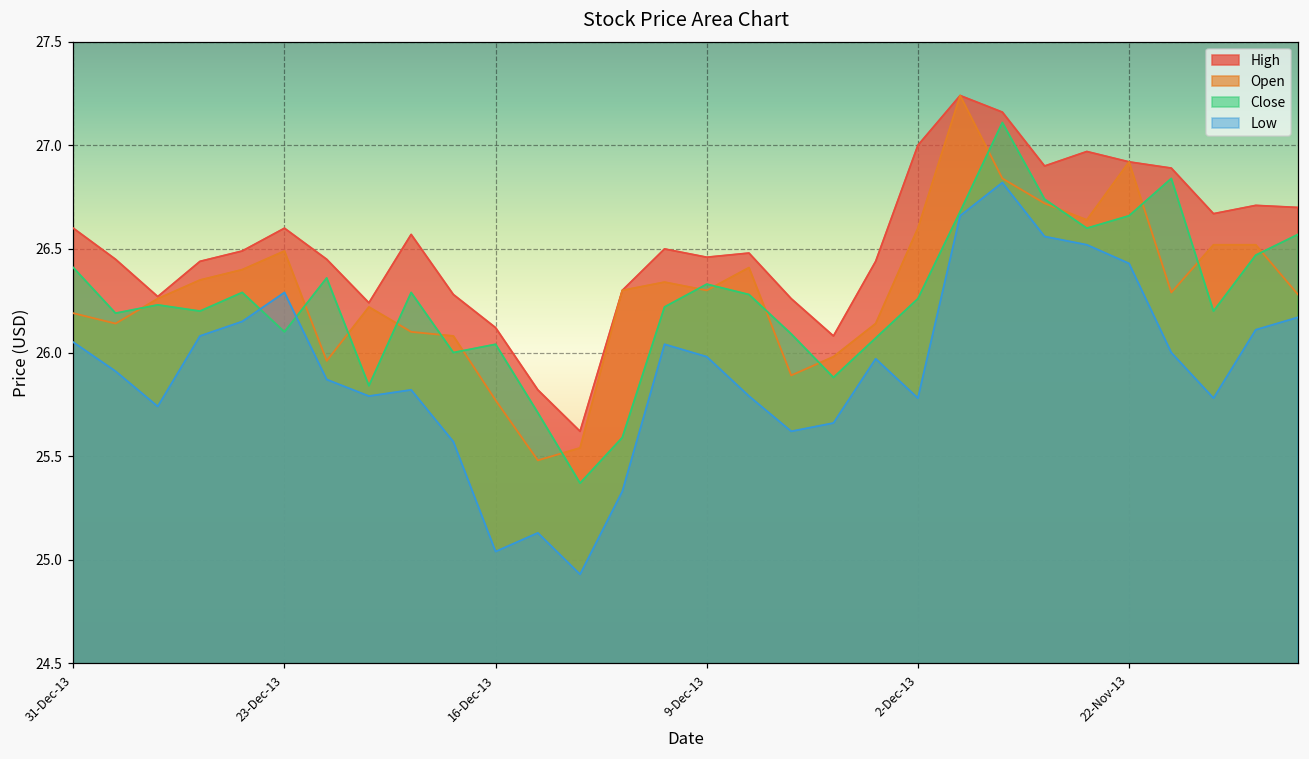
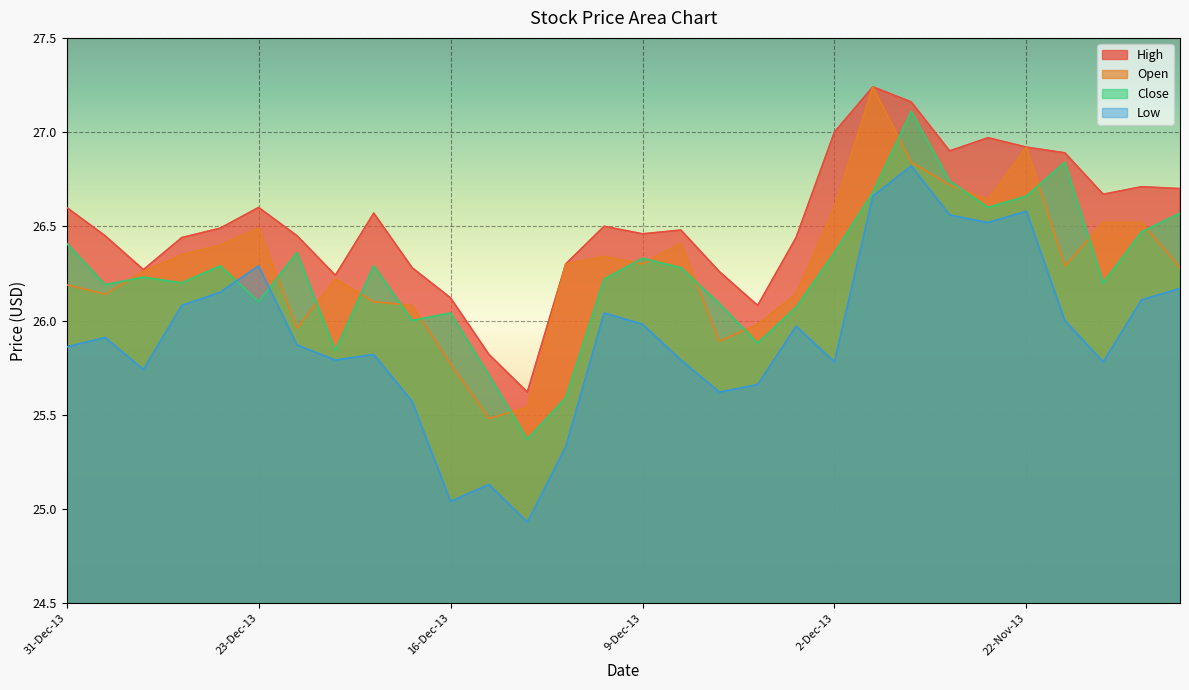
  {
    "Close": {
      "31-Dec-13": 26.41,
      "23-Dec-13": 26.10,
      "16-Dec-13": 26.04,
      "9-Dec-13": 26.33,
-     "2-Dec-13": 26.26,
+     "2-Dec-13": 26.36,
      "22-Nov-13": 26.66
    },
    "Low": {
-     "31-Dec-13": 26.05,
+     "31-Dec-13": 25.86,
      "23-Dec-13": 26.29,
      "16-Dec-13": 25.04,
      "9-Dec-13": 25.98,
      "2-Dec-13": 25.78,
-     "22-Nov-13": 26.43
+     "22-Nov-13": 26.58
    }
  }
